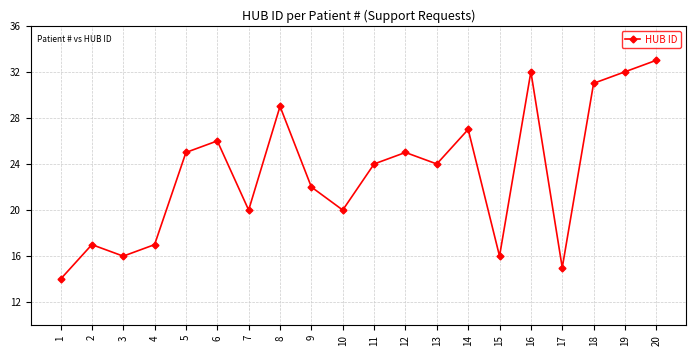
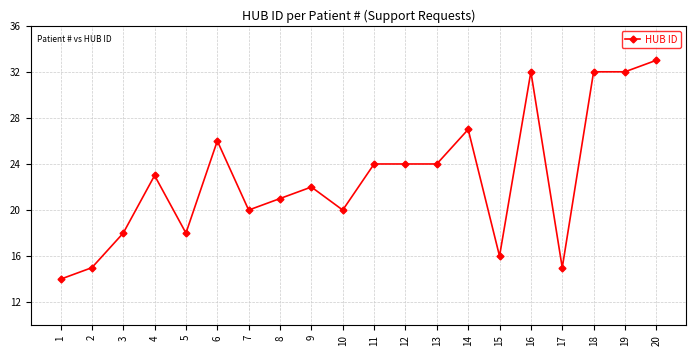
  {
    "1": 14,
-   "2": 17,
-   "3": 16,
-   "4": 17,
-   "5": 25,
+   "2": 15,
+   "3": 18,
+   "4": 23,
+   "5": 18,
    "6": 26,
    "7": 20,
-   "8": 29,
+   "8": 21,
    "9": 22,
    "10": 20,
    "11": 24,
-   "12": 25,
+   "12": 24,
    "13": 24,
    "14": 27,
    "15": 16,
    "16": 32,
    "17": 15,
-   "18": 31,
+   "18": 32,
    "19": 32,
    "20": 33
  }
